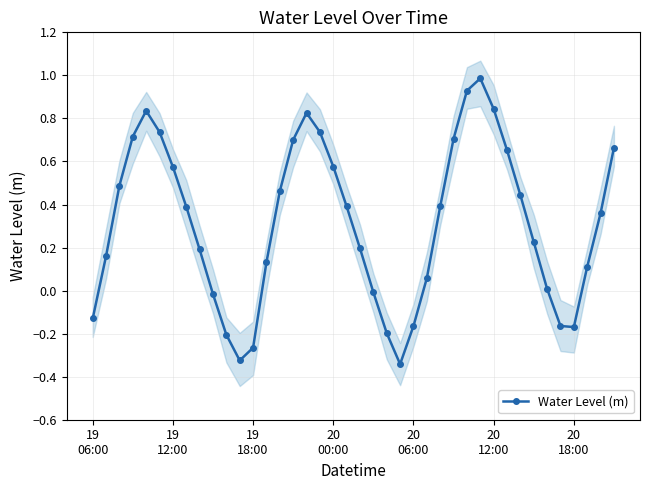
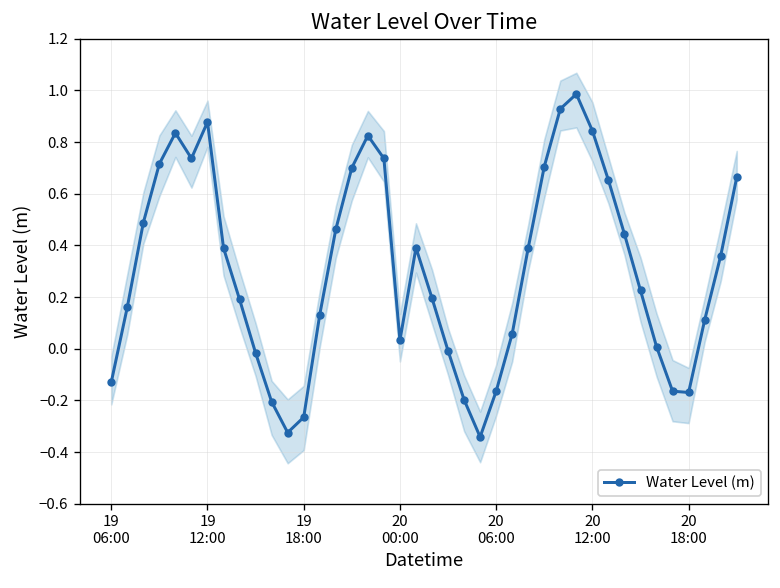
  {
    "Water Level (m)": {
      "19 06:00": -0.13,
-     "19 12:00": 0.57,
+     "19 12:00": 0.88,
      "19 18:00": -0.27,
-     "20 00:00": 0.58,
+     "20 00:00": 0.03,
      "20 06:00": -0.16,
      "20 12:00": 0.84,
      "20 18:00": -0.17
    }
  }
